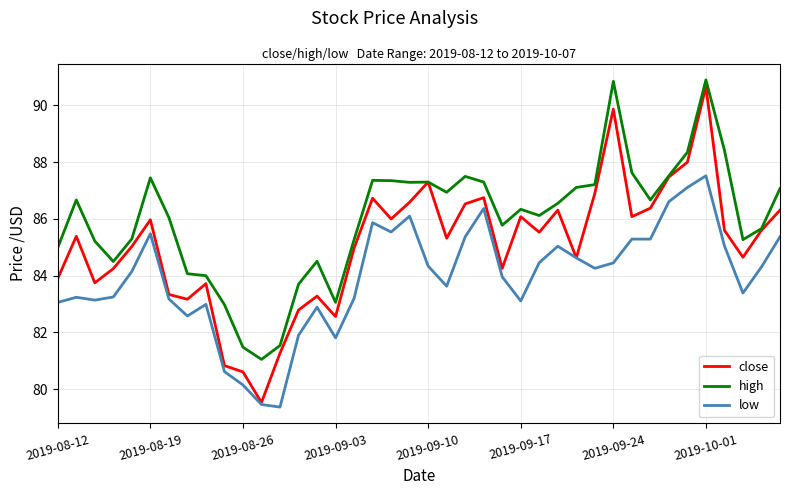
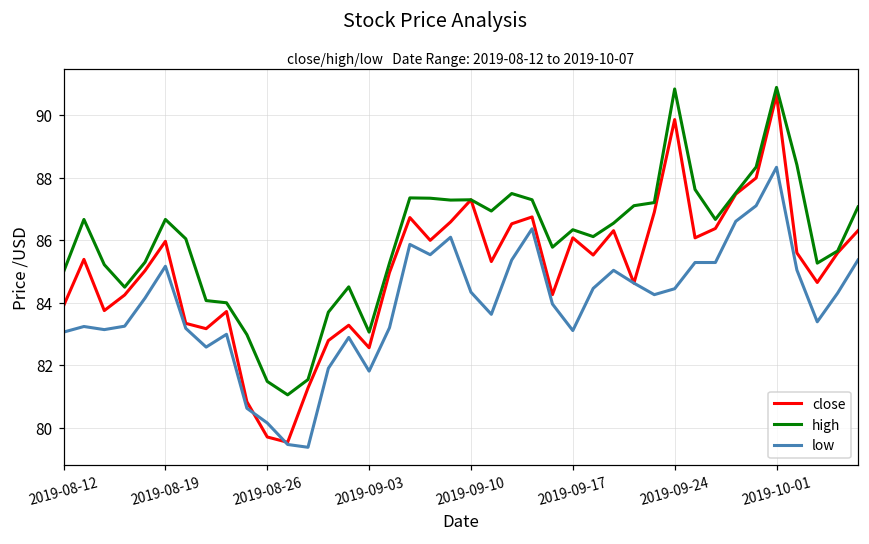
  {
    "close": {
      "2019-08-12": 83.9,
      "2019-08-19": 86.0,
-     "2019-08-26": 80.6,
+     "2019-08-26": 79.7,
      "2019-09-03": 82.6,
      "2019-09-17": 86.1,
      "2019-09-24": 89.9,
      "2019-10-01": 90.7
    },
    "high": {
      "2019-08-12": 85.0,
-     "2019-08-19": 87.5,
+     "2019-08-19": 86.7,
      "2019-08-26": 81.5,
      "2019-09-03": 83.1,
      "2019-09-17": 86.3,
      "2019-09-24": 90.9,
      "2019-10-01": 90.9
    },
    "low": {
      "2019-08-12": 83.1,
-     "2019-08-19": 85.5,
+     "2019-08-19": 85.2,
      "2019-08-26": 80.2,
      "2019-09-03": 81.8,
      "2019-09-10": 84.3,
      "2019-09-17": 83.1,
      "2019-09-24": 84.5,
-     "2019-10-01": 87.5
+     "2019-10-01": 88.3
    }
  }
